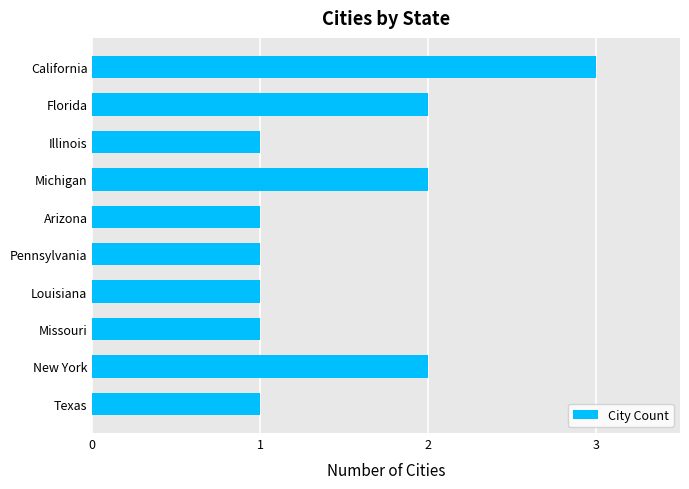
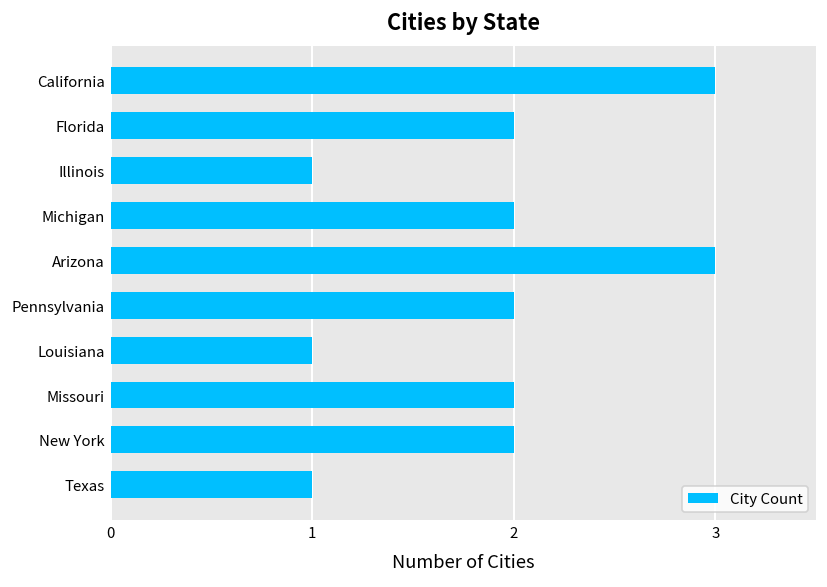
  {
    "California": 3,
    "Florida": 2,
    "Illinois": 1,
    "Michigan": 2,
-   "Arizona": 1,
-   "Pennsylvania": 1,
+   "Arizona": 3,
+   "Pennsylvania": 2,
    "Louisiana": 1,
-   "Missouri": 1,
+   "Missouri": 2,
    "New York": 2,
    "Texas": 1
  }
